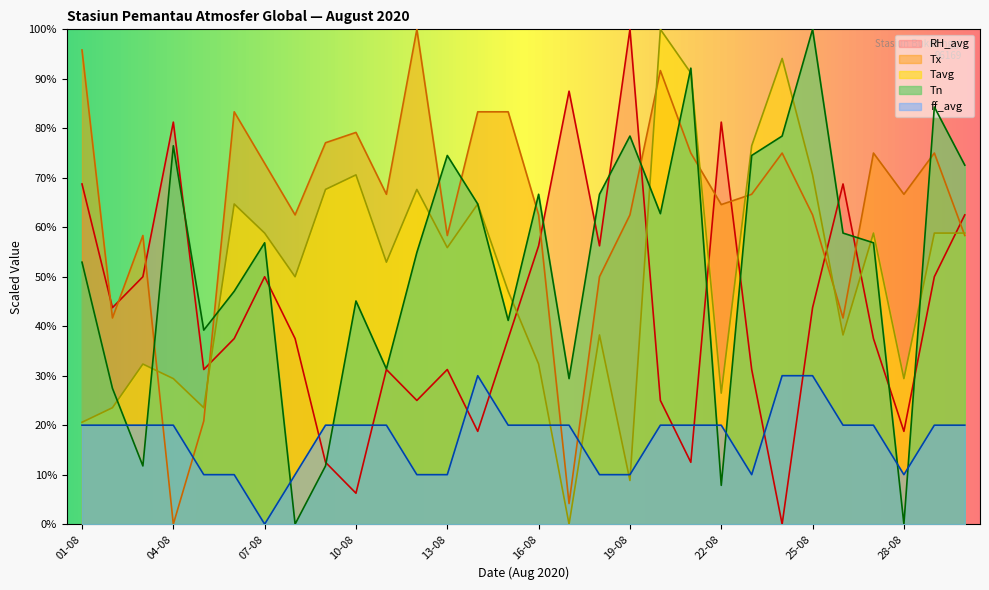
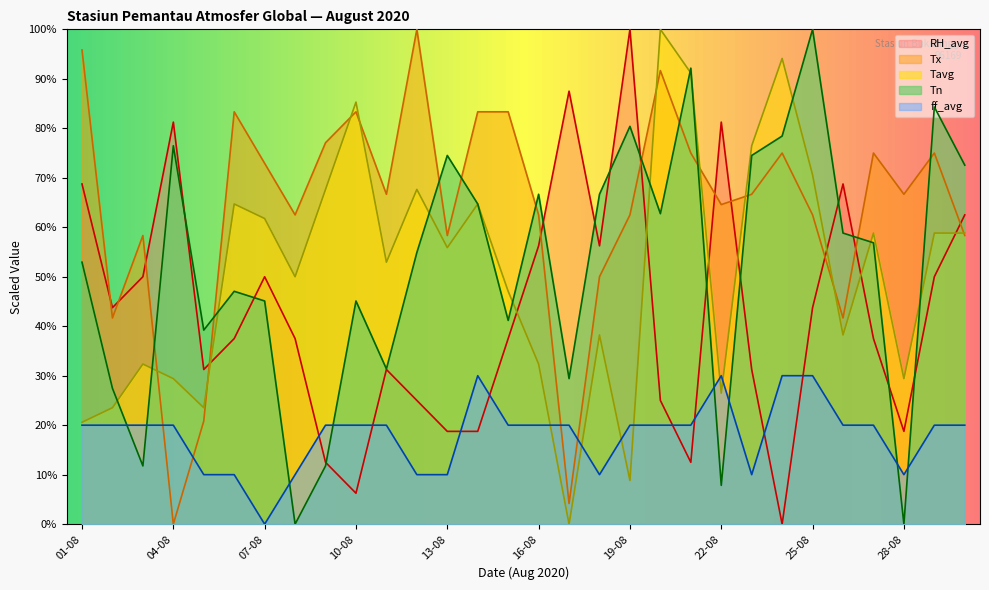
  {
    "RH_avg": {
      "01-08": "69%",
      "04-08": "81%",
      "07-08": "50%",
      "10-08": "6%",
-     "13-08": "31%",
+     "13-08": "19%",
      "16-08": "56%",
      "19-08": "100%",
      "22-08": "81%",
      "25-08": "44%",
      "28-08": "19%"
    },
    "Tx": {
      "01-08": "96%",
      "04-08": "0%",
      "07-08": "73%",
-     "10-08": "79%",
+     "10-08": "83%",
      "13-08": "58%",
      "16-08": "63%",
      "19-08": "63%",
      "22-08": "65%",
      "25-08": "63%",
      "28-08": "67%"
    },
    "Tavg": {
      "01-08": "21%",
      "04-08": "29%",
-     "07-08": "59%",
-     "10-08": "71%",
+     "07-08": "62%",
+     "10-08": "85%",
      "13-08": "56%",
      "16-08": "32%",
      "19-08": "9%",
      "22-08": "26%",
      "25-08": "71%",
      "28-08": "29%"
    },
    "Tn": {
      "01-08": "53%",
      "04-08": "76%",
-     "07-08": "57%",
+     "07-08": "45%",
      "10-08": "45%",
      "13-08": "75%",
      "16-08": "67%",
-     "19-08": "78%",
+     "19-08": "80%",
      "22-08": "8%",
      "25-08": "100%",
      "28-08": "0%"
    },
    "ff_avg": {
      "01-08": "20%",
      "04-08": "20%",
      "07-08": "0%",
      "10-08": "20%",
      "13-08": "10%",
      "16-08": "20%",
-     "19-08": "10%",
-     "22-08": "20%",
+     "19-08": "20%",
+     "22-08": "30%",
      "25-08": "30%",
      "28-08": "10%"
    }
  }
